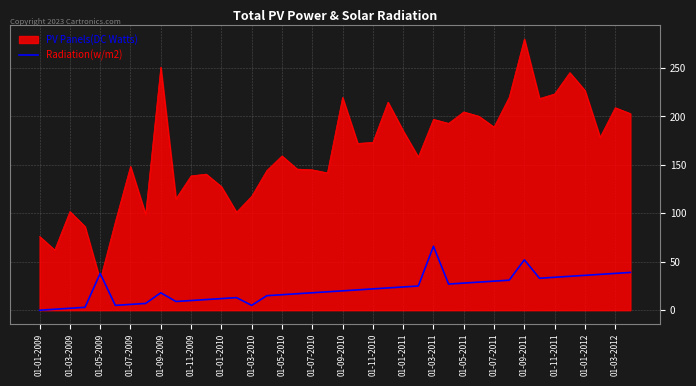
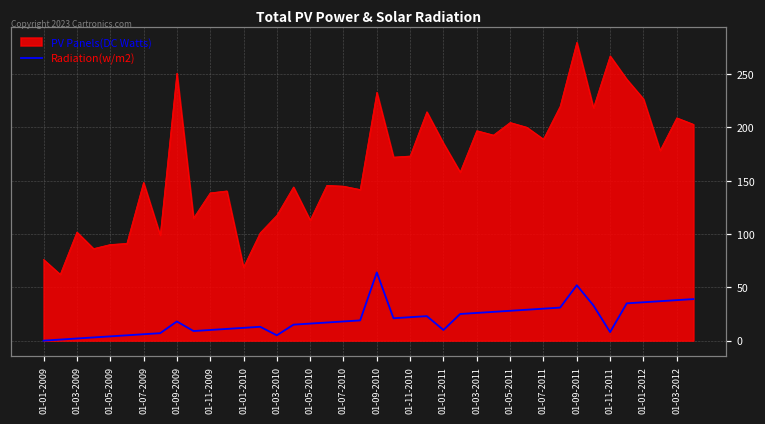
  {
    "PV Panels(DC Watts)": {
      "01-01-2009": 80,
      "01-03-2009": 100,
-     "01-05-2009": 30,
+     "01-05-2009": 90,
      "01-07-2009": 150,
      "01-09-2009": 250,
      "01-11-2009": 140,
-     "01-01-2010": 130,
+     "01-01-2010": 70,
      "01-03-2010": 120,
-     "01-05-2010": 160,
+     "01-05-2010": 110,
      "01-07-2010": 140,
-     "01-09-2010": 220,
+     "01-09-2010": 230,
      "01-11-2010": 170,
      "01-01-2011": 190,
      "01-03-2011": 200,
      "01-05-2011": 200,
      "01-07-2011": 190,
      "01-09-2011": 280,
-     "01-11-2011": 220,
+     "01-11-2011": 270,
      "01-01-2012": 230,
      "01-03-2012": 210
    },
    "Radiation(w/m2)": {
      "01-01-2009": 0,
      "01-03-2009": 0,
-     "01-05-2009": 40,
+     "01-05-2009": 0,
      "01-07-2009": 10,
      "01-09-2009": 20,
      "01-11-2009": 10,
      "01-01-2010": 10,
      "01-03-2010": 10,
      "01-05-2010": 20,
      "01-07-2010": 20,
-     "01-09-2010": 20,
+     "01-09-2010": 60,
      "01-11-2010": 20,
-     "01-01-2011": 20,
-     "01-03-2011": 70,
+     "01-01-2011": 10,
+     "01-03-2011": 30,
      "01-05-2011": 30,
      "01-07-2011": 30,
      "01-09-2011": 50,
-     "01-11-2011": 30,
+     "01-11-2011": 10,
      "01-01-2012": 40,
      "01-03-2012": 40
    }
  }
